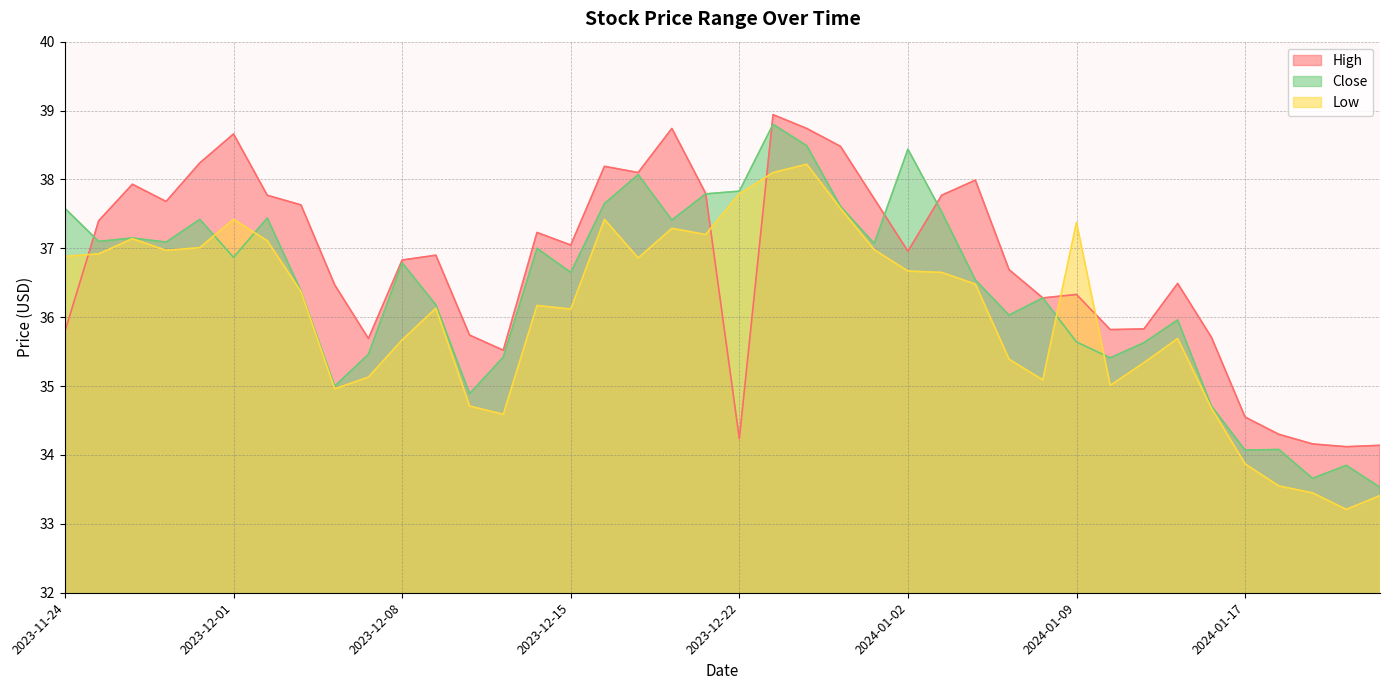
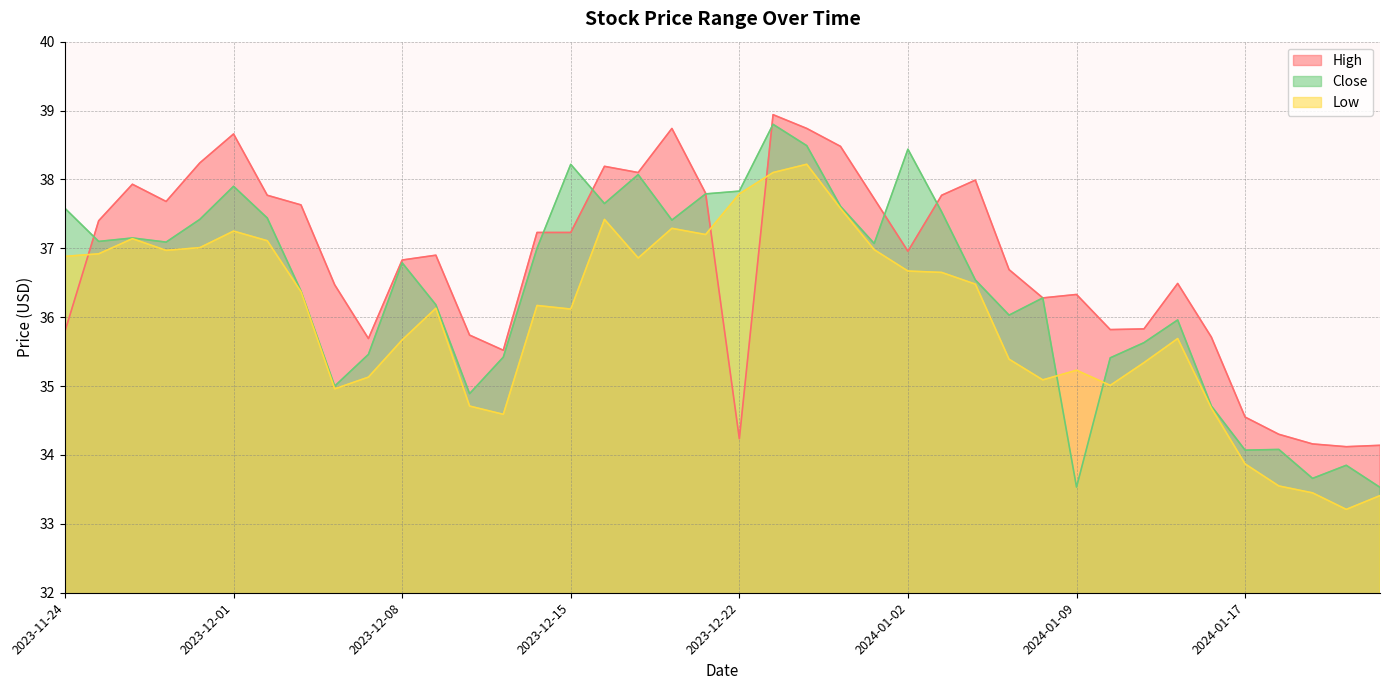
  {
    "High": {
      "2023-11-24": 35.8,
      "2023-12-01": 38.7,
      "2023-12-08": 36.8,
-     "2023-12-15": 37.0,
+     "2023-12-15": 37.2,
      "2023-12-22": 34.2,
      "2024-01-02": 37.0,
      "2024-01-09": 36.3,
      "2024-01-17": 34.5
    },
    "Close": {
      "2023-11-24": 37.6,
-     "2023-12-01": 36.9,
+     "2023-12-01": 37.9,
      "2023-12-08": 36.8,
-     "2023-12-15": 36.7,
+     "2023-12-15": 38.2,
      "2023-12-22": 37.8,
      "2024-01-02": 38.4,
-     "2024-01-09": 35.6,
+     "2024-01-09": 33.5,
      "2024-01-17": 34.1
    },
    "Low": {
      "2023-11-24": 36.9,
-     "2023-12-01": 37.4,
+     "2023-12-01": 37.3,
      "2023-12-08": 35.7,
      "2023-12-15": 36.1,
      "2023-12-22": 37.8,
      "2024-01-02": 36.7,
-     "2024-01-09": 37.4,
+     "2024-01-09": 35.2,
      "2024-01-17": 33.9
    }
  }
